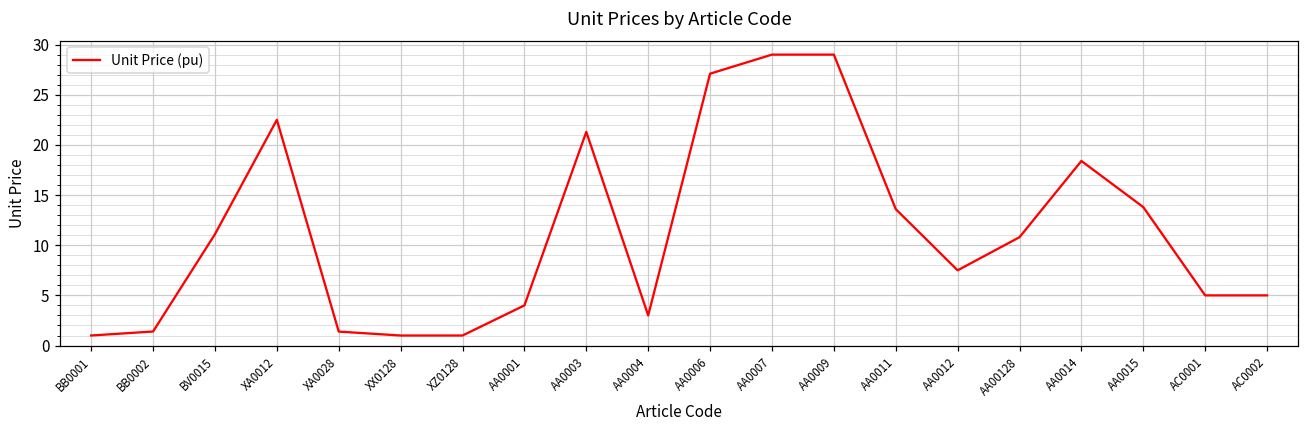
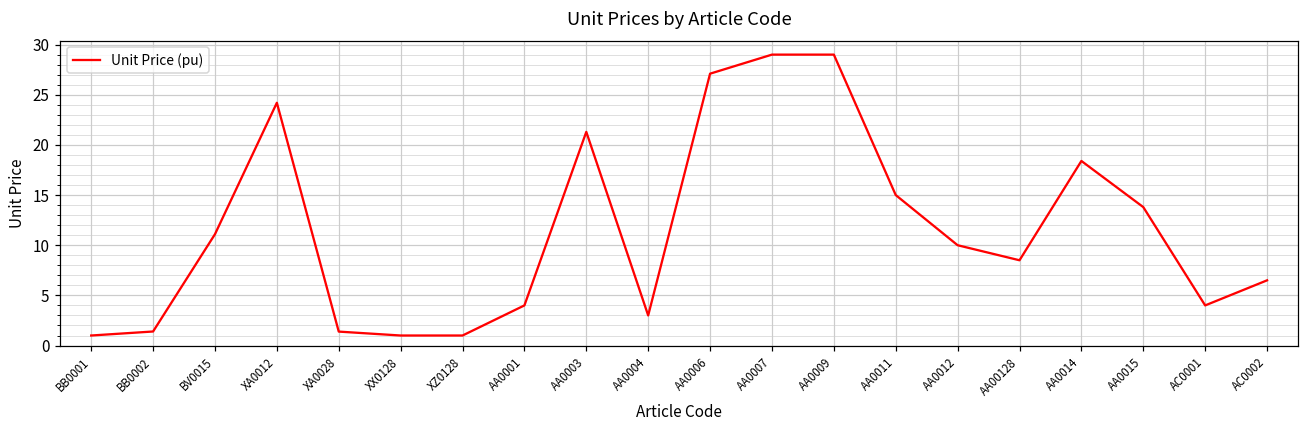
  {
    "BB0001": 1,
    "BB0002": 1,
    "BV0015": 11,
-   "XA0012": 23,
+   "XA0012": 24,
    "XA0028": 1,
    "XX0128": 1,
    "XZ0128": 1,
    "AA0001": 4,
    "AA0003": 21,
    "AA0004": 3,
    "AA0006": 27,
    "AA0007": 29,
    "AA0009": 29,
-   "AA0011": 14,
-   "AA0012": 8,
-   "AA00128": 11,
+   "AA0011": 15,
+   "AA0012": 10,
+   "AA00128": 9,
    "AA0014": 18,
    "AA0015": 14,
-   "AC0001": 5,
-   "AC0002": 5
+   "AC0001": 4,
+   "AC0002": 7
  }
